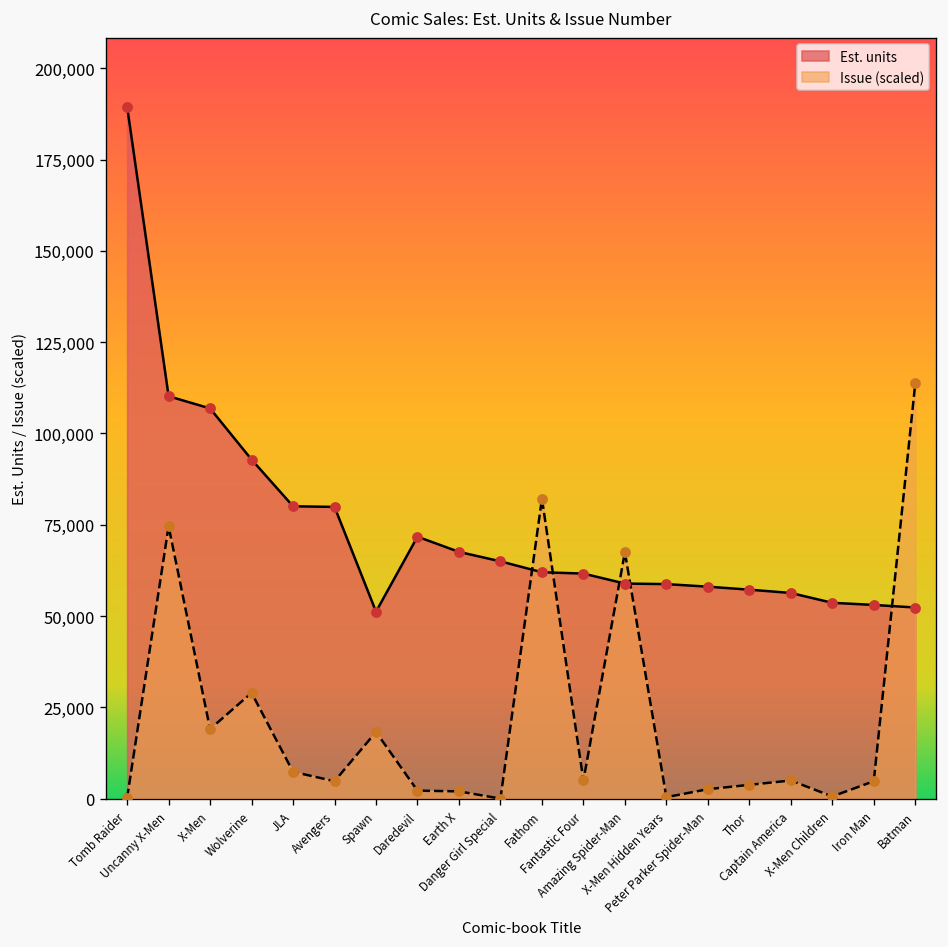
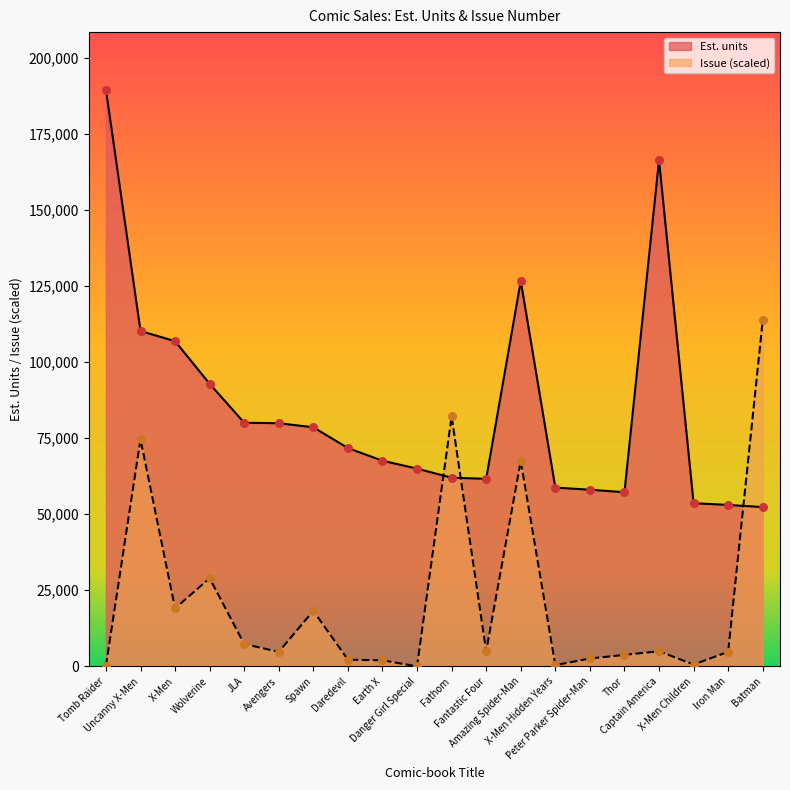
  {
    "Est. units": {
      "Tomb Raider": "189,000",
      "Uncanny X-Men": "110,000",
      "X-Men": "107,000",
      "Wolverine": "93,000",
      "JLA": "80,000",
      "Avengers": "80,000",
-     "Spawn": "51,000",
+     "Spawn": "79,000",
      "Daredevil": "72,000",
      "Earth X": "68,000",
      "Danger Girl Special": "65,000",
      "Fathom": "62,000",
      "Fantastic Four": "62,000",
-     "Amazing Spider-Man": "59,000",
+     "Amazing Spider-Man": "127,000",
      "X-Men Hidden Years": "59,000",
      "Peter Parker Spider-Man": "58,000",
      "Thor": "57,000",
-     "Captain America": "56,000",
+     "Captain America": "166,000",
      "X-Men Children": "54,000",
      "Iron Man": "53,000",
      "Batman": "52,000"
    },
    "Issue (scaled)": {
      "Tomb Raider": "0",
      "Uncanny X-Men": "75,000",
      "X-Men": "19,000",
      "Wolverine": "29,000",
      "JLA": "7,000",
      "Avengers": "5,000",
      "Spawn": "18,000",
      "Daredevil": "2,000",
      "Earth X": "2,000",
      "Danger Girl Special": "0",
      "Fathom": "82,000",
      "Fantastic Four": "5,000",
      "Amazing Spider-Man": "67,000",
      "X-Men Hidden Years": "0",
      "Peter Parker Spider-Man": "3,000",
      "Thor": "4,000",
      "Captain America": "5,000",
      "X-Men Children": "1,000",
      "Iron Man": "5,000",
      "Batman": "114,000"
    }
  }
